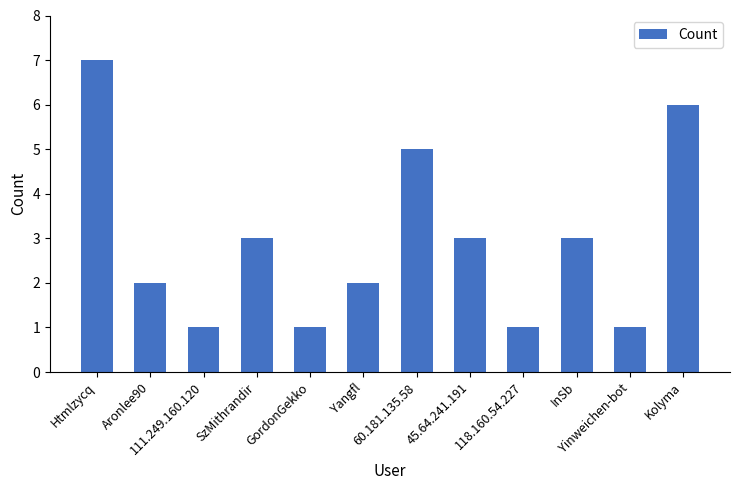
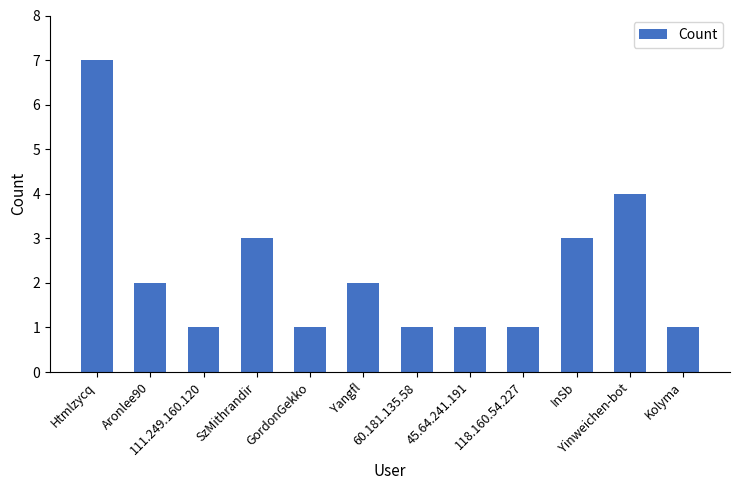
  {
    "Htmlzycq": 7,
    "Aronlee90": 2,
    "111.249.160.120": 1,
    "SzMithrandir": 3,
    "GordonGekko": 1,
    "Yangfl": 2,
-   "60.181.135.58": 5,
-   "45.64.241.191": 3,
+   "60.181.135.58": 1,
+   "45.64.241.191": 1,
    "118.160.54.227": 1,
    "InSb": 3,
-   "Yinweichen-bot": 1,
-   "Kolyma": 6
+   "Yinweichen-bot": 4,
+   "Kolyma": 1
  }
